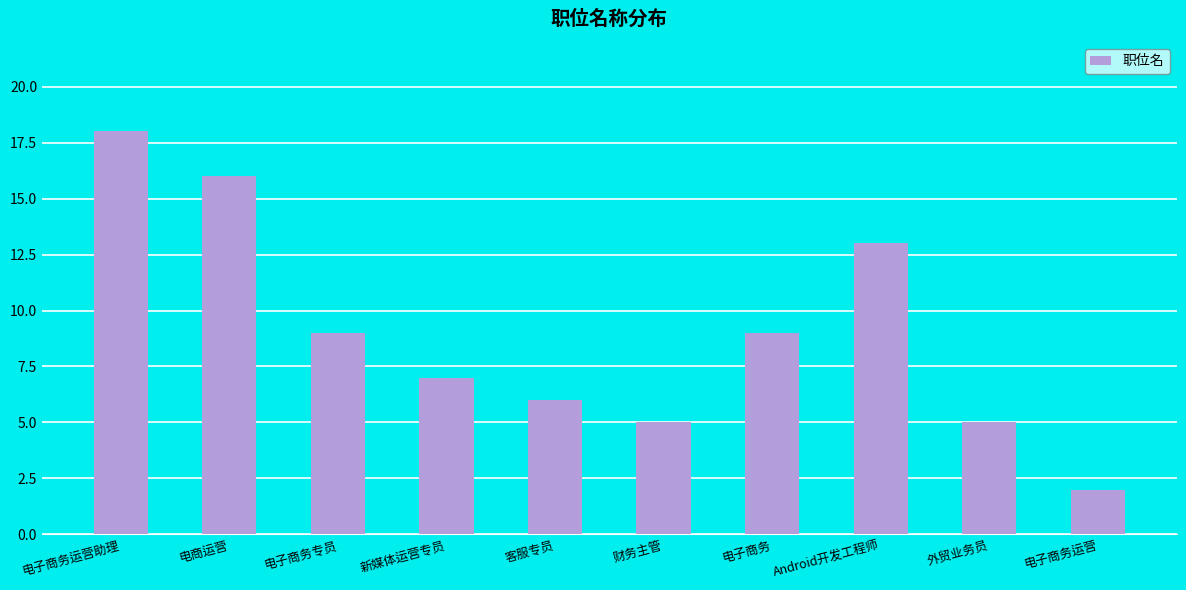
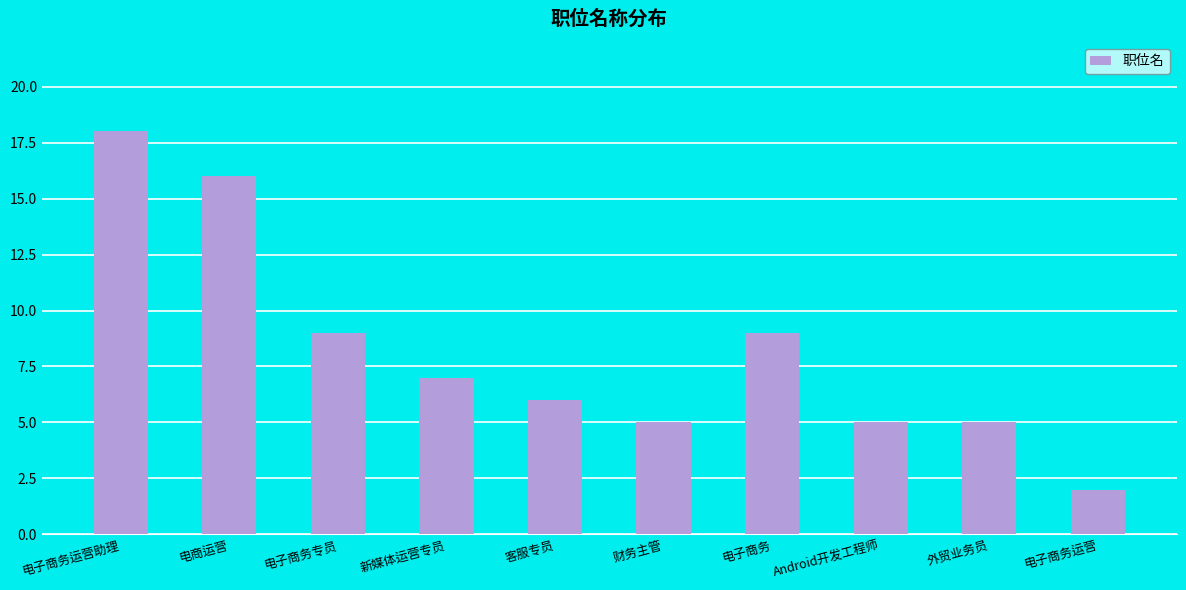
  {
    "电子商务运营助理": 18,
    "电商运营": 16,
    "电子商务专员": 9,
    "新媒体运营专员": 7,
    "客服专员": 6,
    "财务主管": 5,
    "电子商务": 9,
-   "Android开发工程师": 13,
+   "Android开发工程师": 5,
    "外贸业务员": 5,
    "电子商务运营": 2
  }
